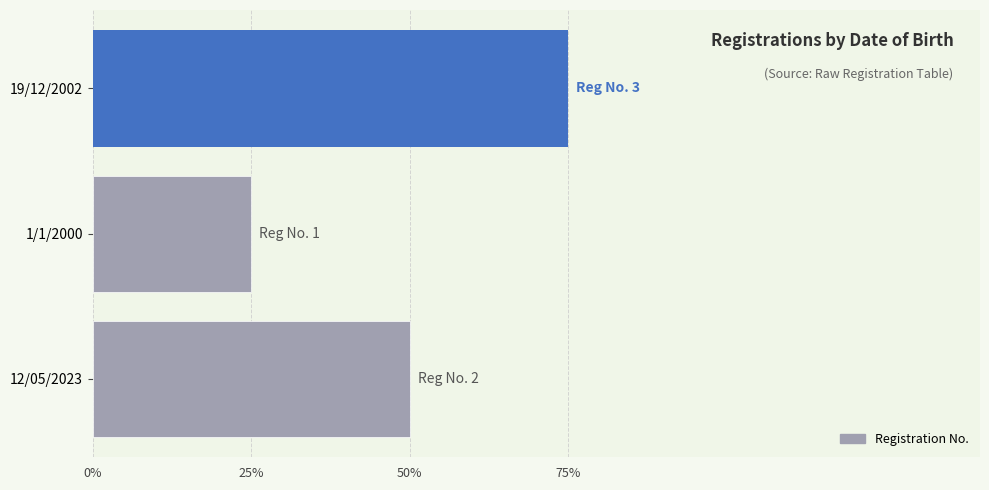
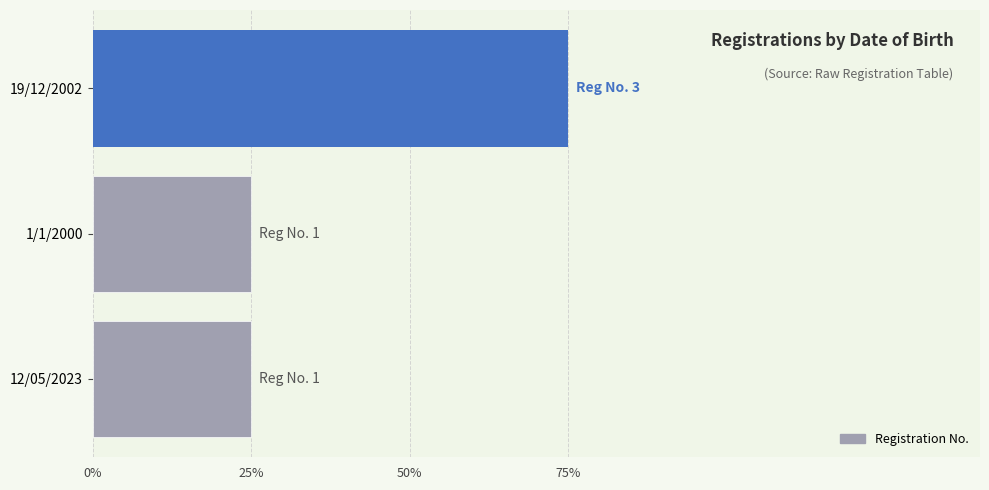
  {
    "19/12/2002": 3,
    "1/1/2000": 1,
-   "12/05/2023": 2
+   "12/05/2023": 1
  }
